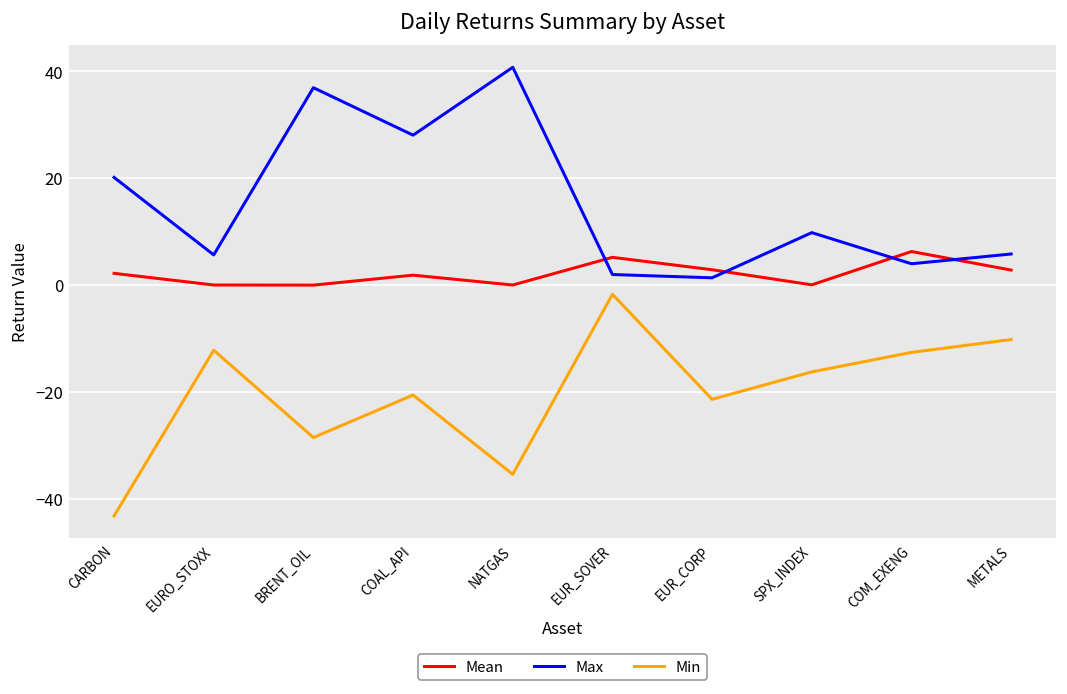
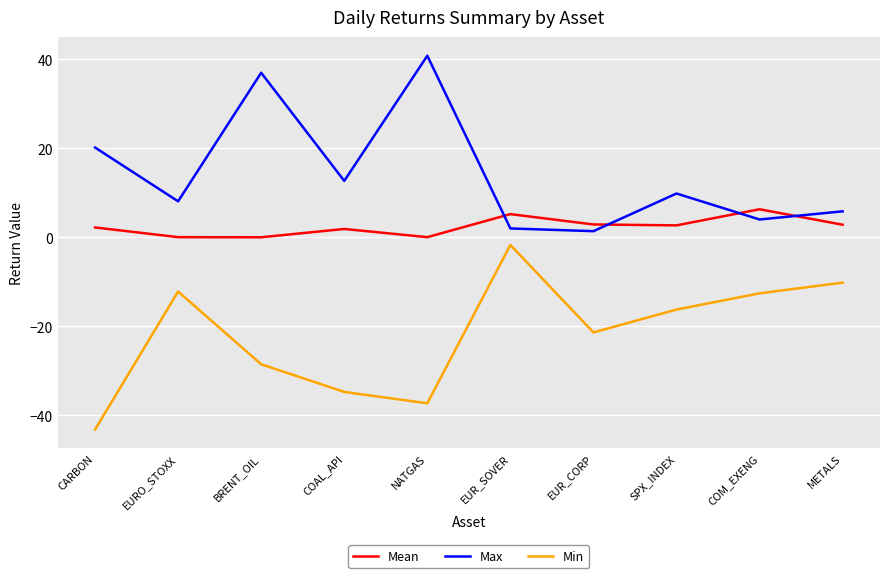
  {
    "Mean": {
      "CARBON": 2,
      "EURO_STOXX": 0,
      "BRENT_OIL": 0,
      "COAL_API": 2,
      "NATGAS": 0,
      "EUR_SOVER": 5,
      "EUR_CORP": 3,
-     "SPX_INDEX": 0,
+     "SPX_INDEX": 3,
      "COM_EXENG": 6,
      "METALS": 3
    },
    "Max": {
      "CARBON": 20,
-     "EURO_STOXX": 6,
+     "EURO_STOXX": 8,
      "BRENT_OIL": 37,
-     "COAL_API": 28,
+     "COAL_API": 13,
      "NATGAS": 41,
      "EUR_SOVER": 2,
      "EUR_CORP": 1,
      "SPX_INDEX": 10,
      "COM_EXENG": 4,
      "METALS": 6
    },
    "Min": {
      "CARBON": -43,
      "EURO_STOXX": -12,
      "BRENT_OIL": -29,
-     "COAL_API": -21,
-     "NATGAS": -35,
+     "COAL_API": -35,
+     "NATGAS": -37,
      "EUR_SOVER": -2,
      "EUR_CORP": -21,
      "SPX_INDEX": -16,
      "COM_EXENG": -13,
      "METALS": -10
    }
  }
